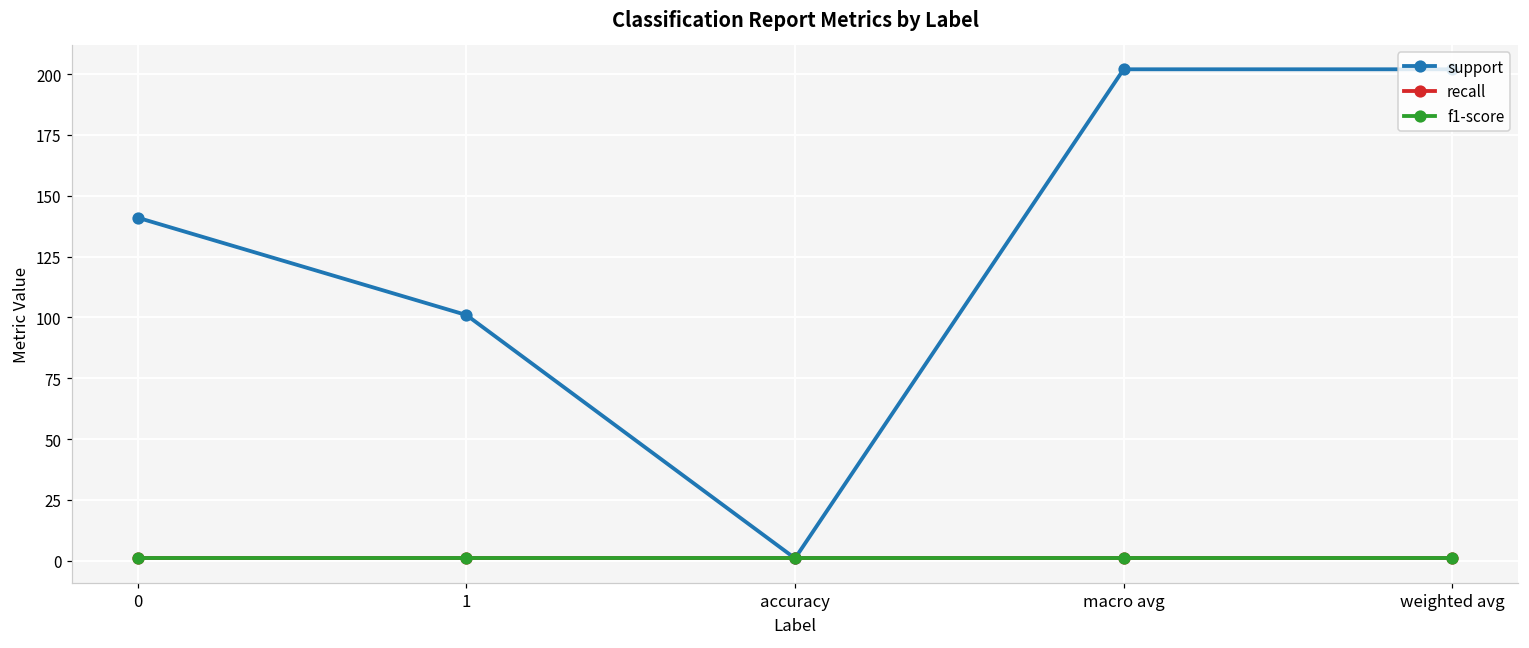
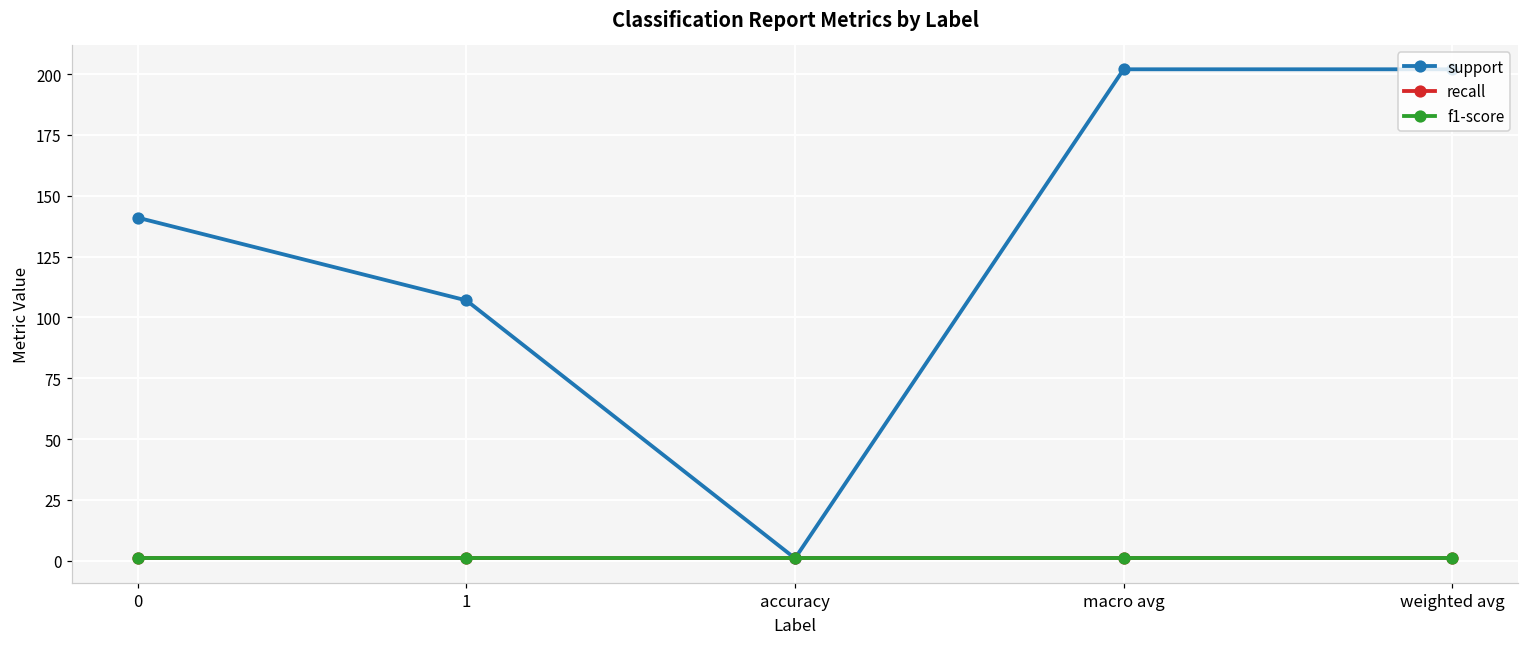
  {
    "support": {
      "0": 141,
-     "1": 101,
+     "1": 107,
      "macro avg": 202
    },
    "f1-score": {
      "0": 1,
      "1": 1,
      "macro avg": 1,
      "weighted avg": 1
    }
  }
